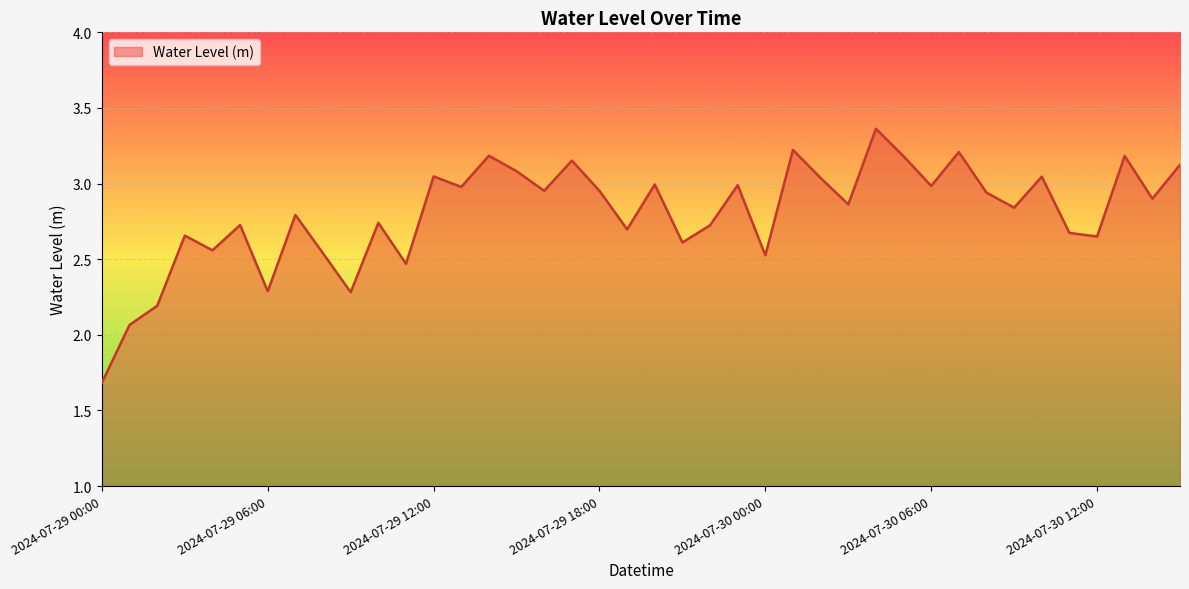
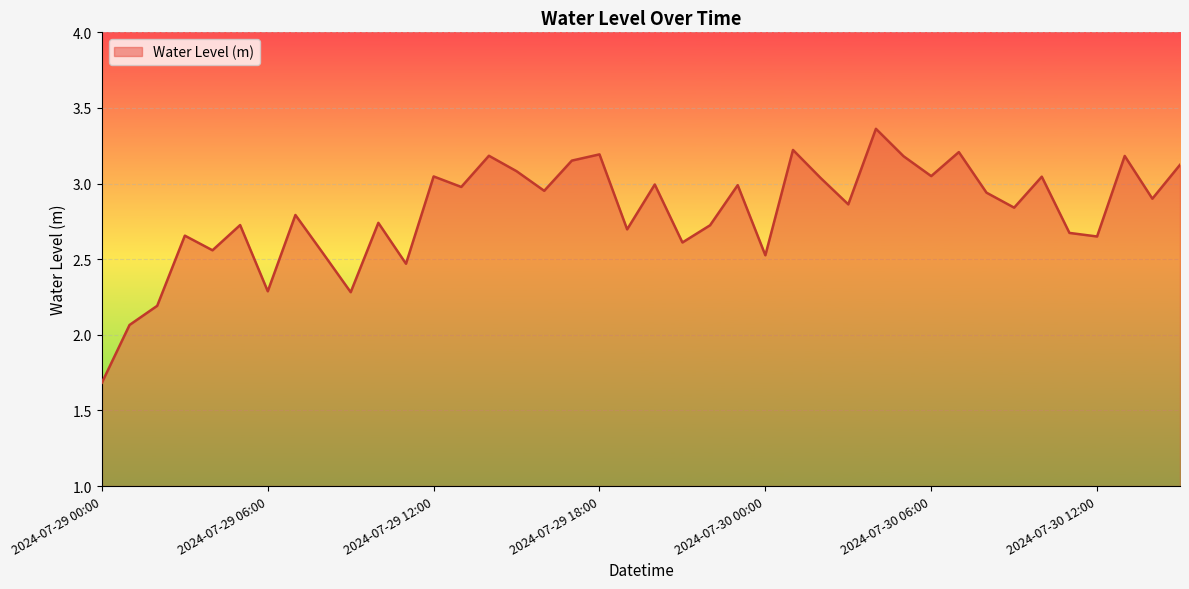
  {
    "2024-07-29 00:00": 1.68,
    "2024-07-29 06:00": 2.29,
    "2024-07-29 12:00": 3.05,
-   "2024-07-29 18:00": 2.95,
+   "2024-07-29 18:00": 3.19,
    "2024-07-30 00:00": 2.53,
-   "2024-07-30 06:00": 2.98,
+   "2024-07-30 06:00": 3.05,
    "2024-07-30 12:00": 2.65
  }
